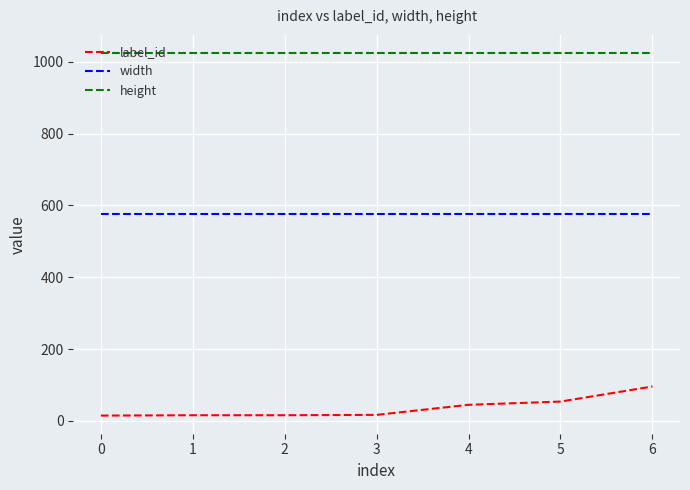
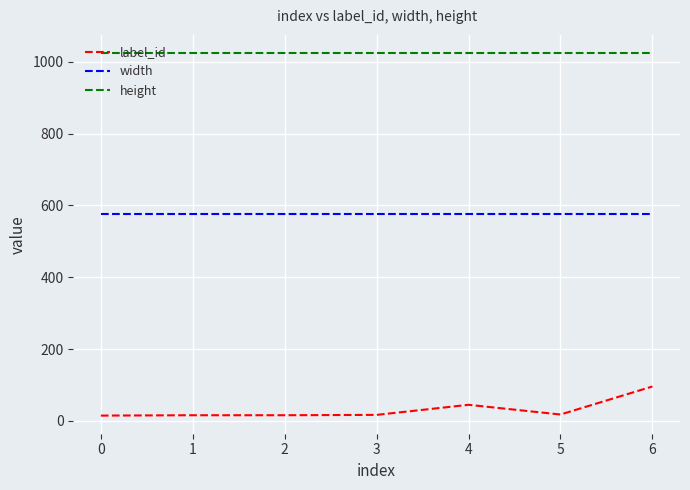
  {
    "label_id": {
      "0": 20,
      "1": 20,
      "2": 20,
      "3": 20,
      "4": 50,
-     "5": 50,
+     "5": 20,
      "6": 100
    },
    "width": {
      "0": 580,
      "1": 580,
      "2": 580,
      "3": 580,
      "4": 580,
      "5": 580,
      "6": 580
    },
    "height": {
      "0": 1020,
      "1": 1020,
      "2": 1020,
      "3": 1020,
      "4": 1020,
      "5": 1020,
      "6": 1020
    }
  }
